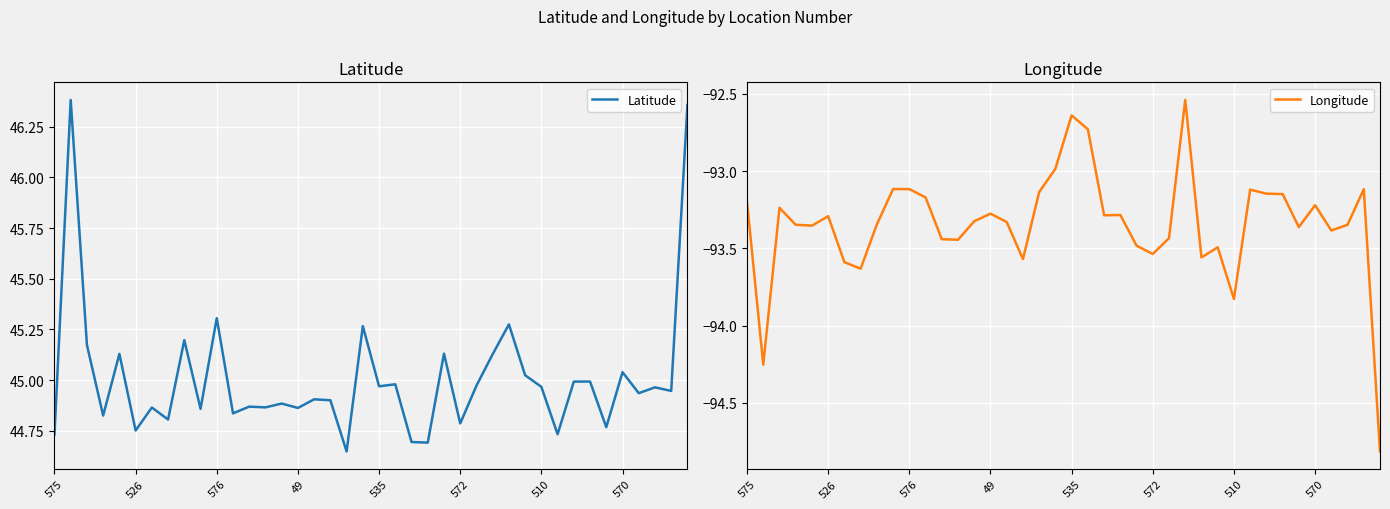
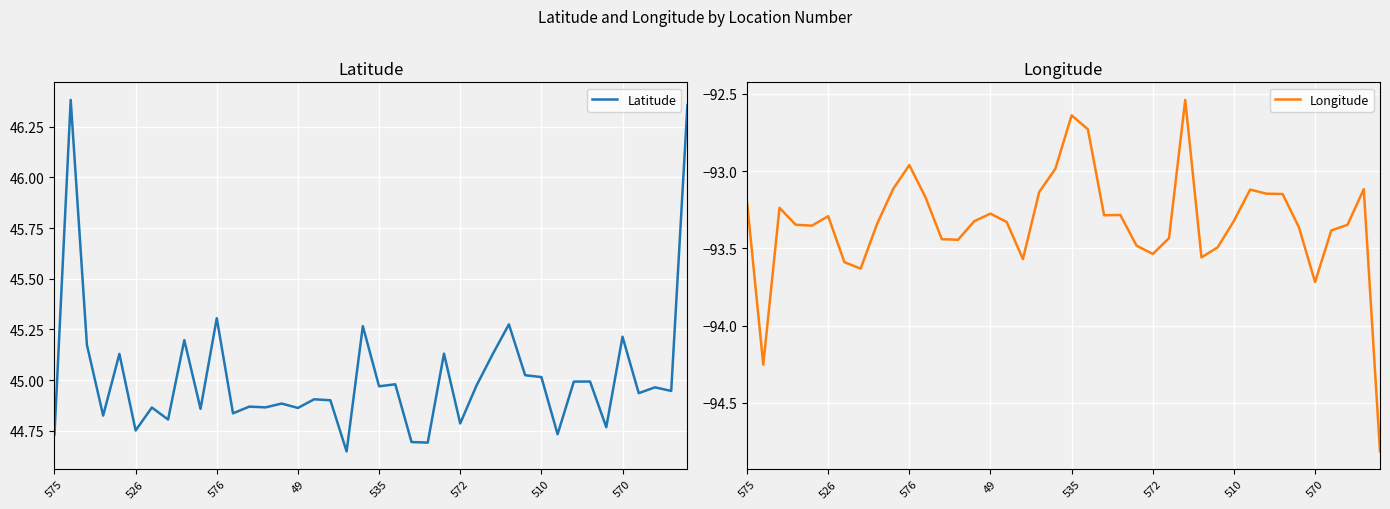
  {
    "Latitude": {
      "575": 44.73,
      "526": 44.75,
      "576": 45.31,
      "49": 44.86,
      "535": 44.97,
      "572": 44.79,
-     "510": 44.97,
-     "570": 45.04
+     "510": 45.01,
+     "570": 45.21
    },
    "Longitude": {
      "575": -93.20,
      "526": -93.29,
-     "576": -93.12,
+     "576": -92.96,
      "49": -93.28,
      "535": -92.64,
      "572": -93.54,
-     "510": -93.83,
-     "570": -93.22
+     "510": -93.32,
+     "570": -93.72
    }
  }
